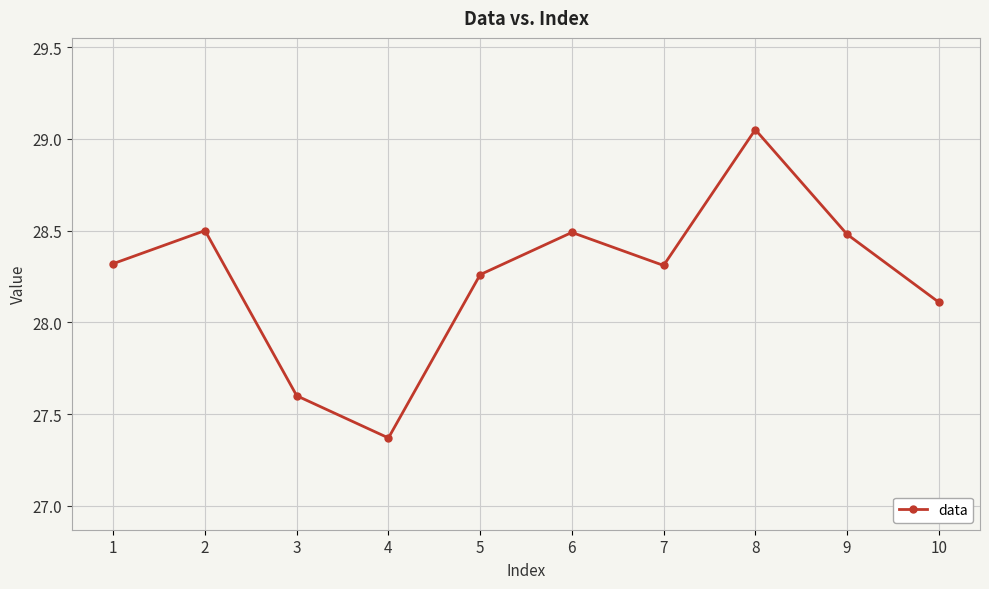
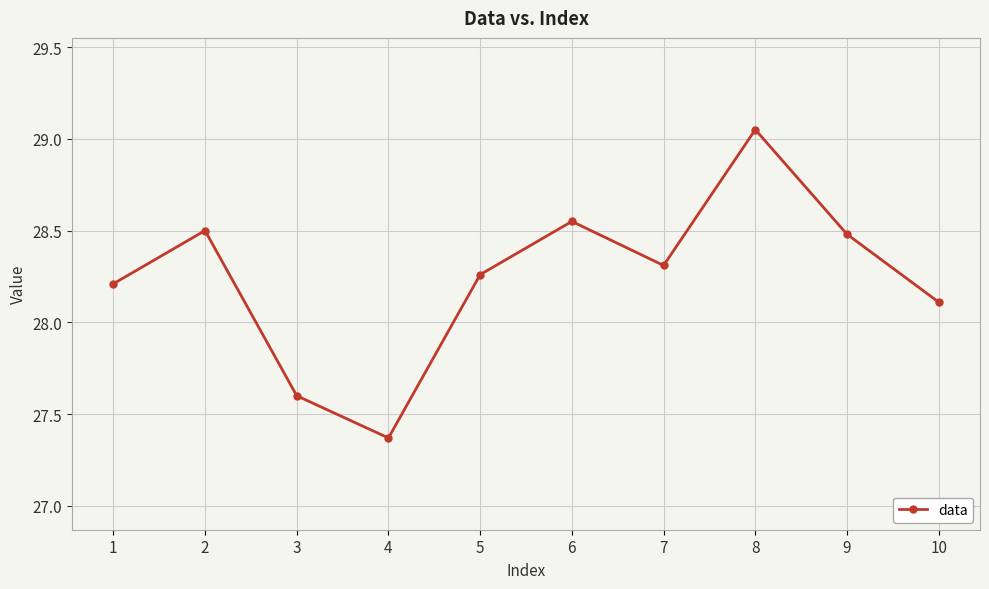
  {
-   "1": 28.32,
+   "1": 28.21,
    "2": 28.50,
    "3": 27.60,
    "4": 27.37,
    "5": 28.26,
-   "6": 28.49,
+   "6": 28.55,
    "7": 28.31,
    "8": 29.05,
    "9": 28.48,
    "10": 28.11
  }
